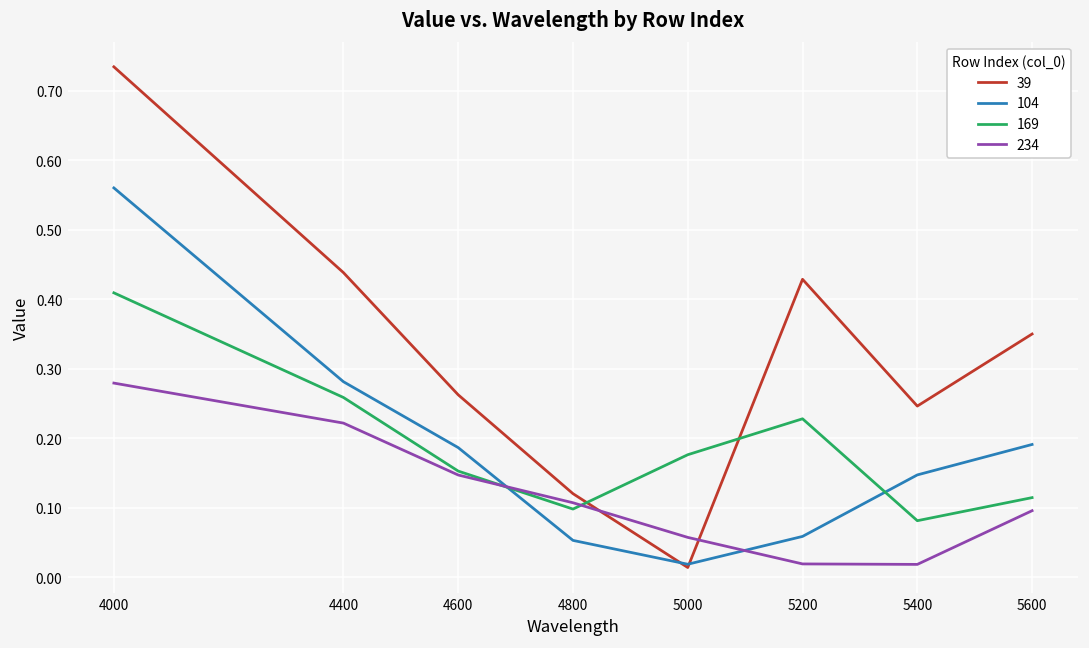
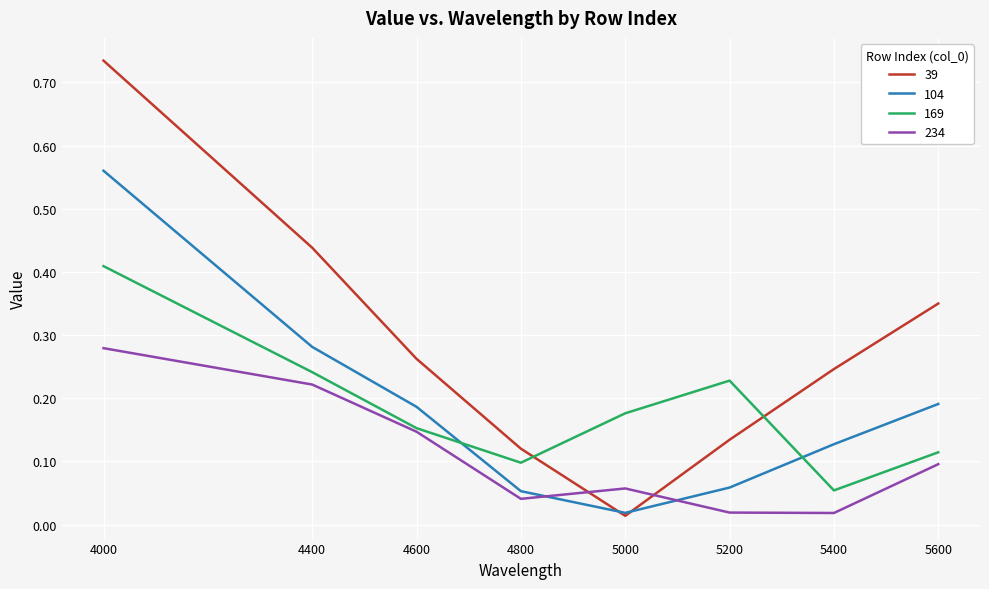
  {
    "39": {
      "4000": 0.73,
      "4400": 0.44,
      "4600": 0.26,
      "4800": 0.12,
      "5000": 0.01,
-     "5200": 0.43,
+     "5200": 0.13,
      "5400": 0.25,
      "5600": 0.35
    },
    "104": {
      "4000": 0.56,
      "4400": 0.28,
      "4600": 0.19,
      "4800": 0.05,
      "5000": 0.02,
      "5200": 0.06,
-     "5400": 0.15,
+     "5400": 0.13,
      "5600": 0.19
    },
    "169": {
      "4000": 0.41,
-     "4400": 0.26,
+     "4400": 0.24,
      "4600": 0.15,
      "4800": 0.10,
      "5000": 0.18,
      "5200": 0.23,
-     "5400": 0.08,
+     "5400": 0.05,
      "5600": 0.11
    },
    "234": {
      "4000": 0.28,
      "4400": 0.22,
      "4600": 0.15,
-     "4800": 0.11,
+     "4800": 0.04,
      "5000": 0.06,
      "5200": 0.02,
      "5400": 0.02,
      "5600": 0.10
    }
  }
